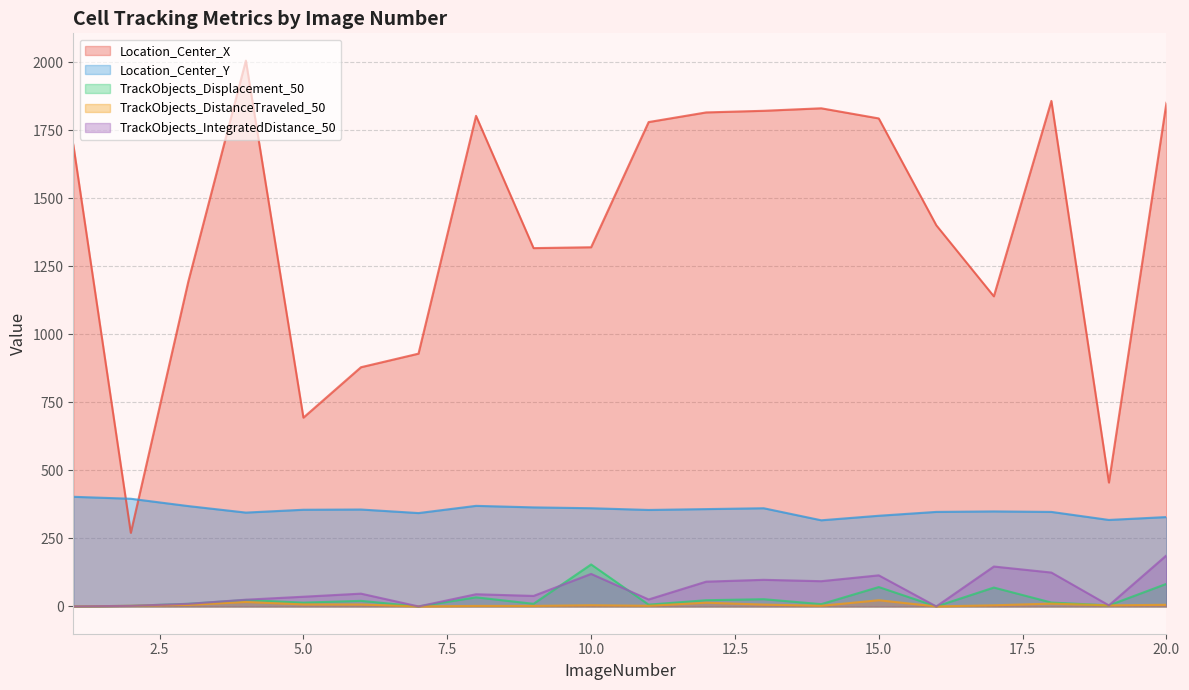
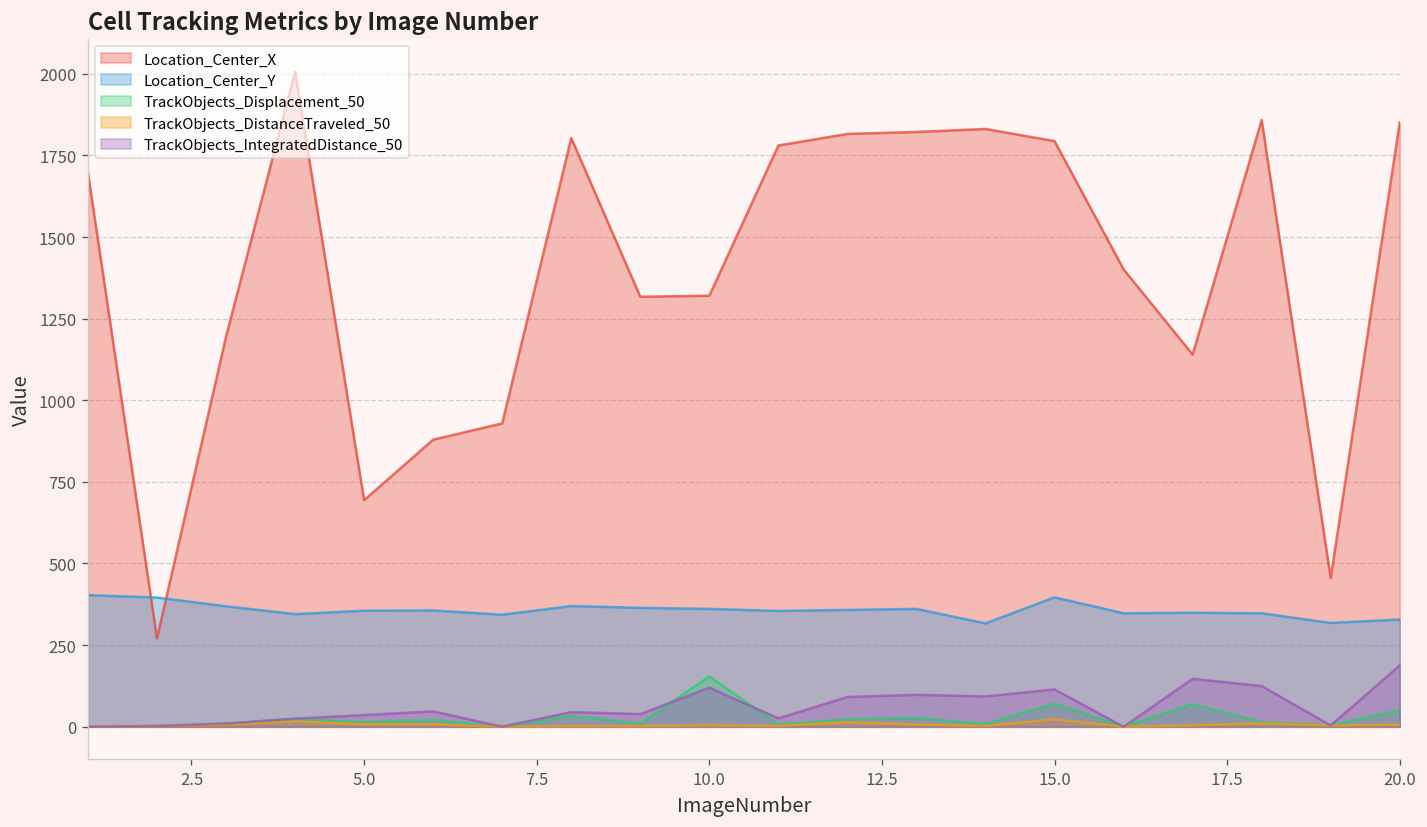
  {
    "Location_Center_Y": {
      "5.0": 360,
      "10.0": 360,
-     "15.0": 330,
+     "15.0": 400,
      "20.0": 330
    },
    "TrackObjects_Displacement_50": {
      "10.0": 150,
      "15.0": 70,
-     "20.0": 80
+     "20.0": 50
    },
    "TrackObjects_IntegratedDistance_50": {
      "5.0": 40,
      "10.0": 120,
      "15.0": 110,
      "20.0": 190
    }
  }
